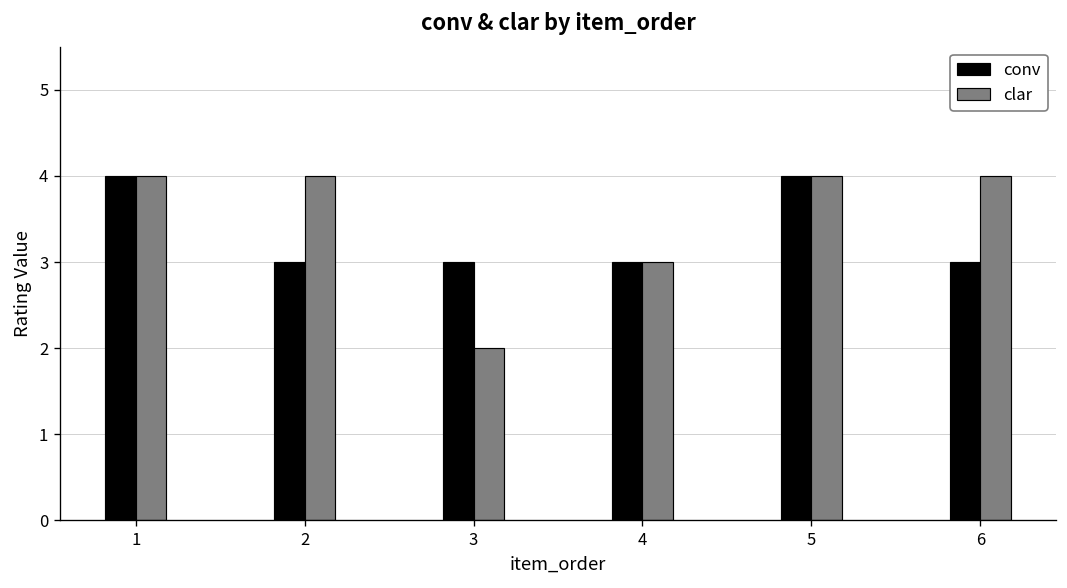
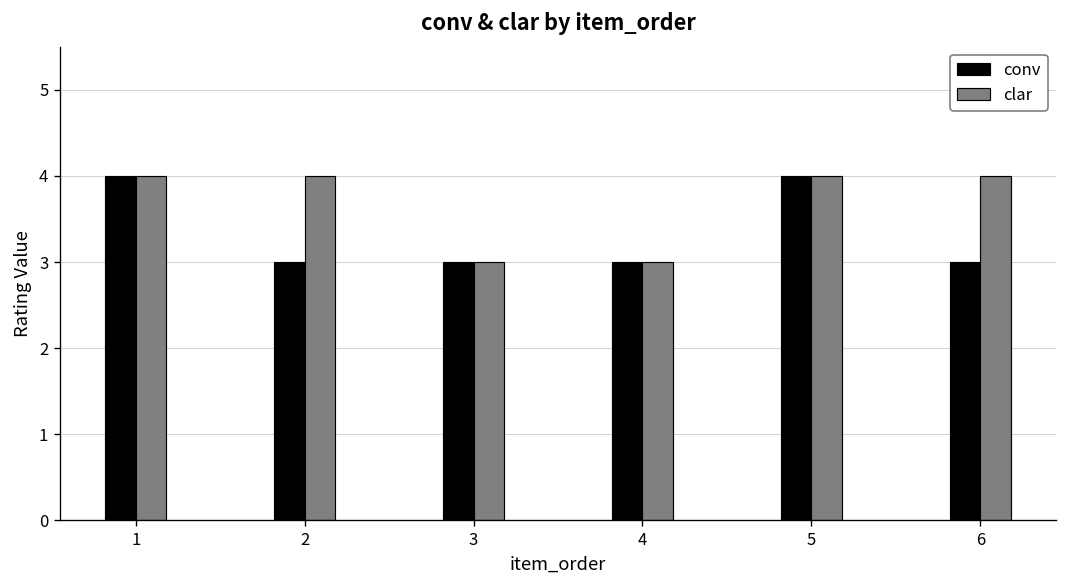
  {
    "conv": {
      "1": 4,
      "2": 3,
      "3": 3,
      "4": 3,
      "5": 4,
      "6": 3
    },
    "clar": {
      "1": 4,
      "2": 4,
-     "3": 2,
+     "3": 3,
      "4": 3,
      "5": 4,
      "6": 4
    }
  }
